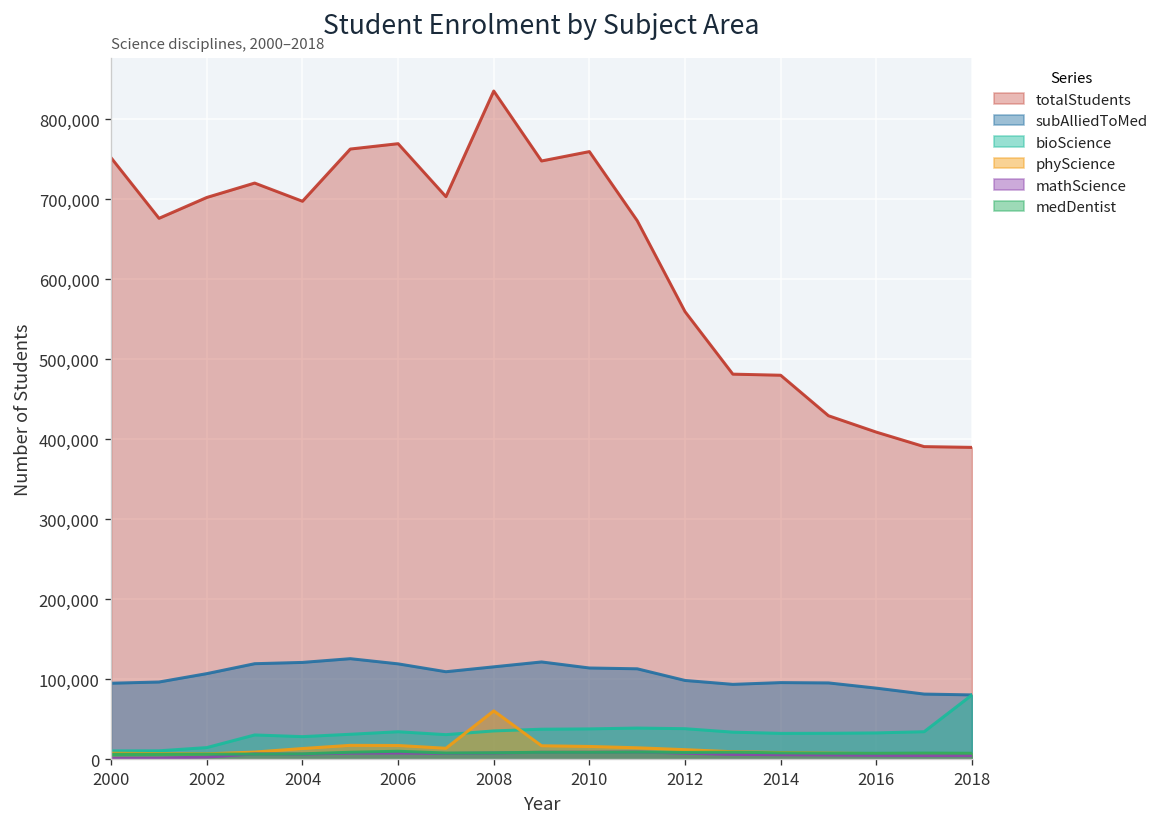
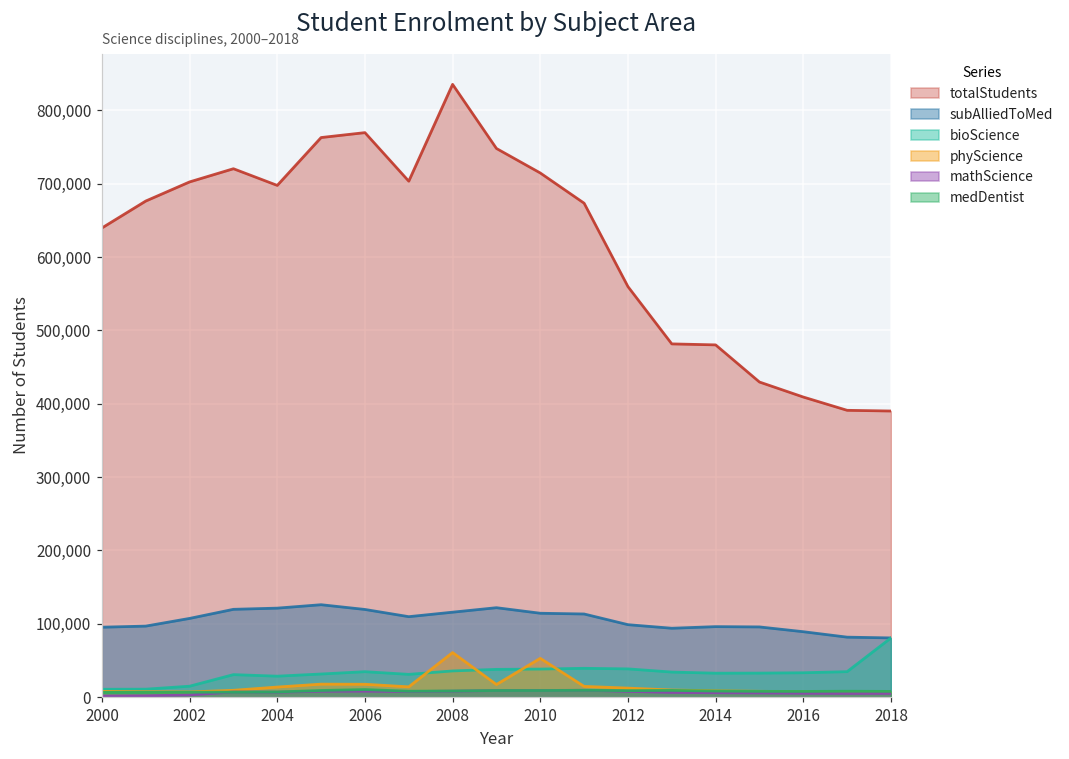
  {
    "totalStudents": {
-     "2000": "750,000",
+     "2000": "640,000",
      "2002": "700,000",
      "2004": "700,000",
      "2006": "770,000",
      "2008": "840,000",
-     "2010": "760,000",
+     "2010": "710,000",
      "2012": "560,000",
      "2014": "480,000",
      "2016": "410,000",
      "2018": "390,000"
    },
    "phyScience": {
      "2004": "10,000",
      "2006": "20,000",
      "2008": "60,000",
-     "2010": "20,000"
+     "2010": "50,000"
    },
    "mathScience": {
      "2000": "0"
    }
  }
